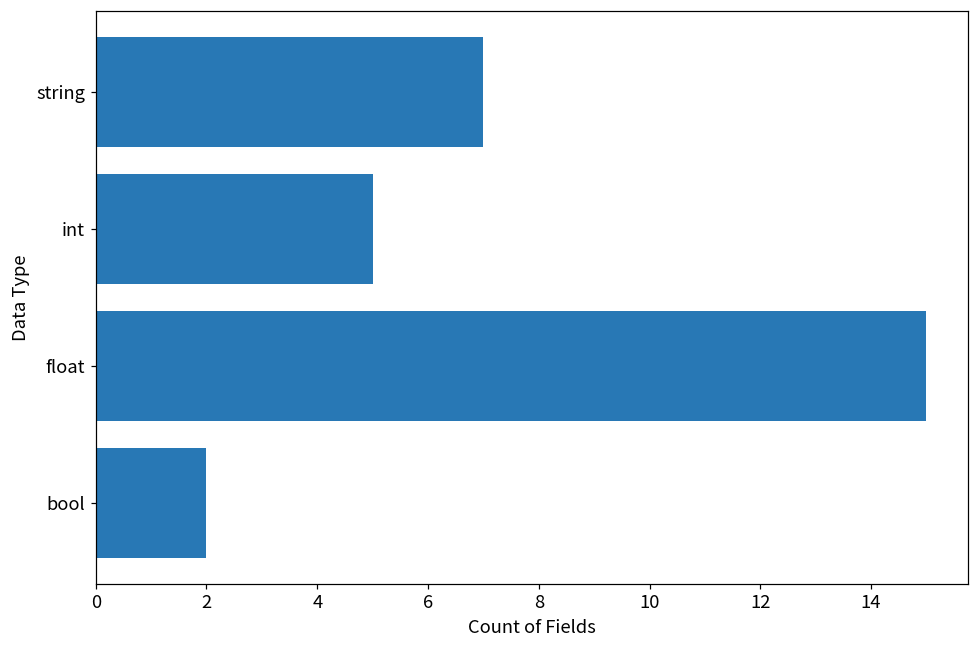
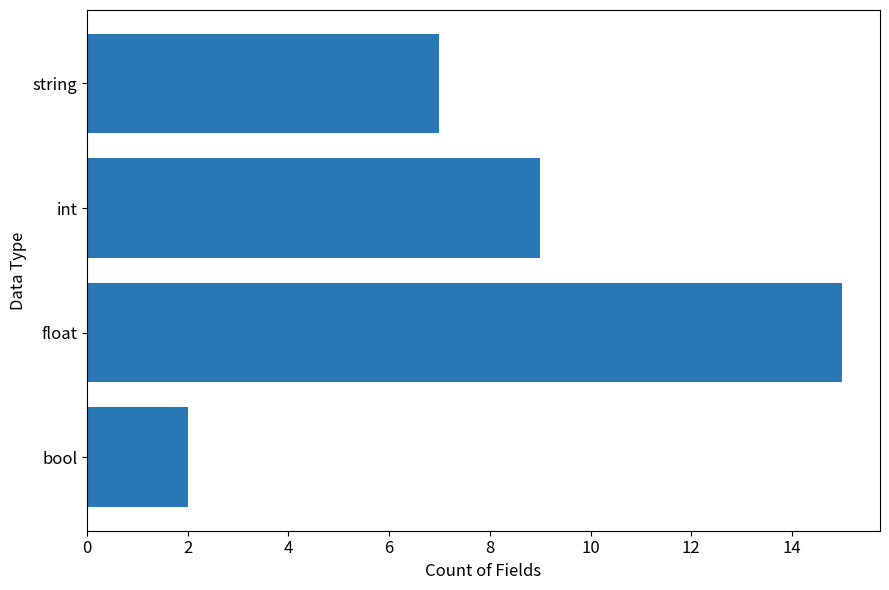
  {
    "string": 7,
-   "int": 5,
+   "int": 9,
    "float": 15,
    "bool": 2
  }
